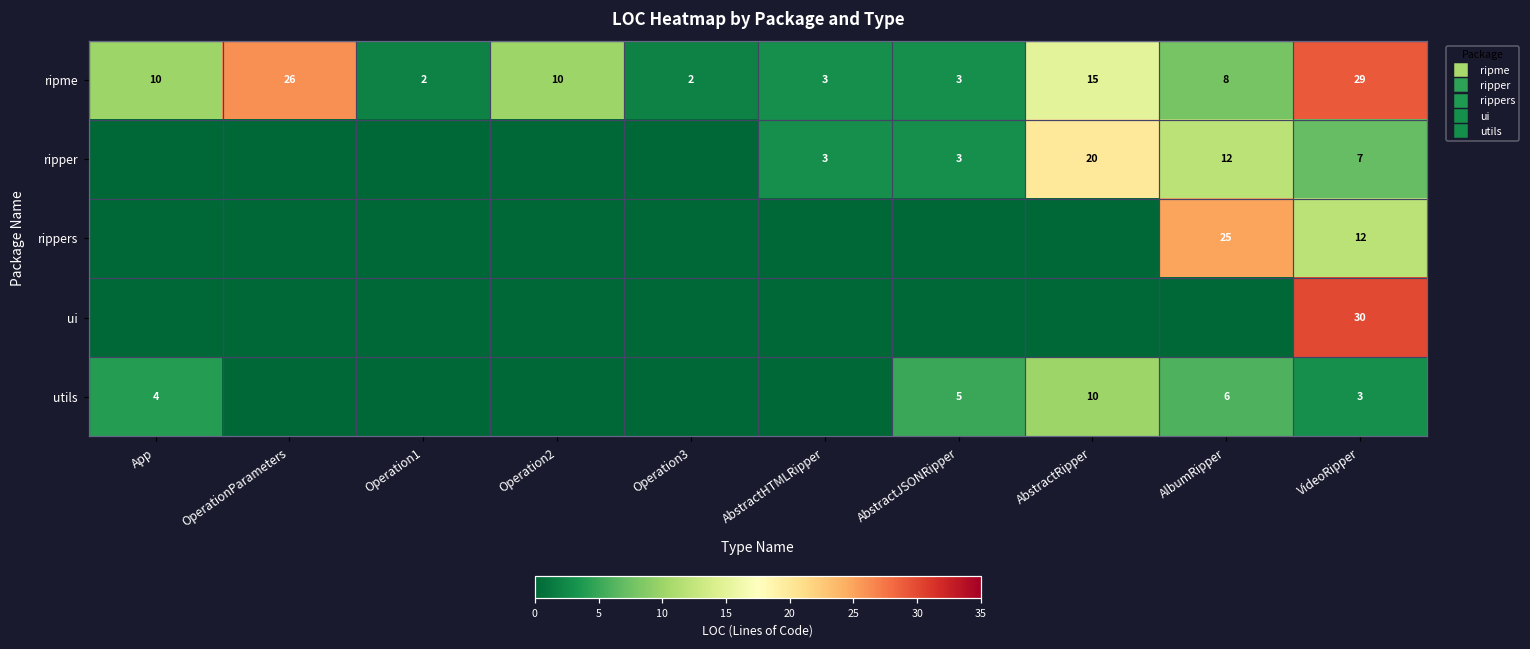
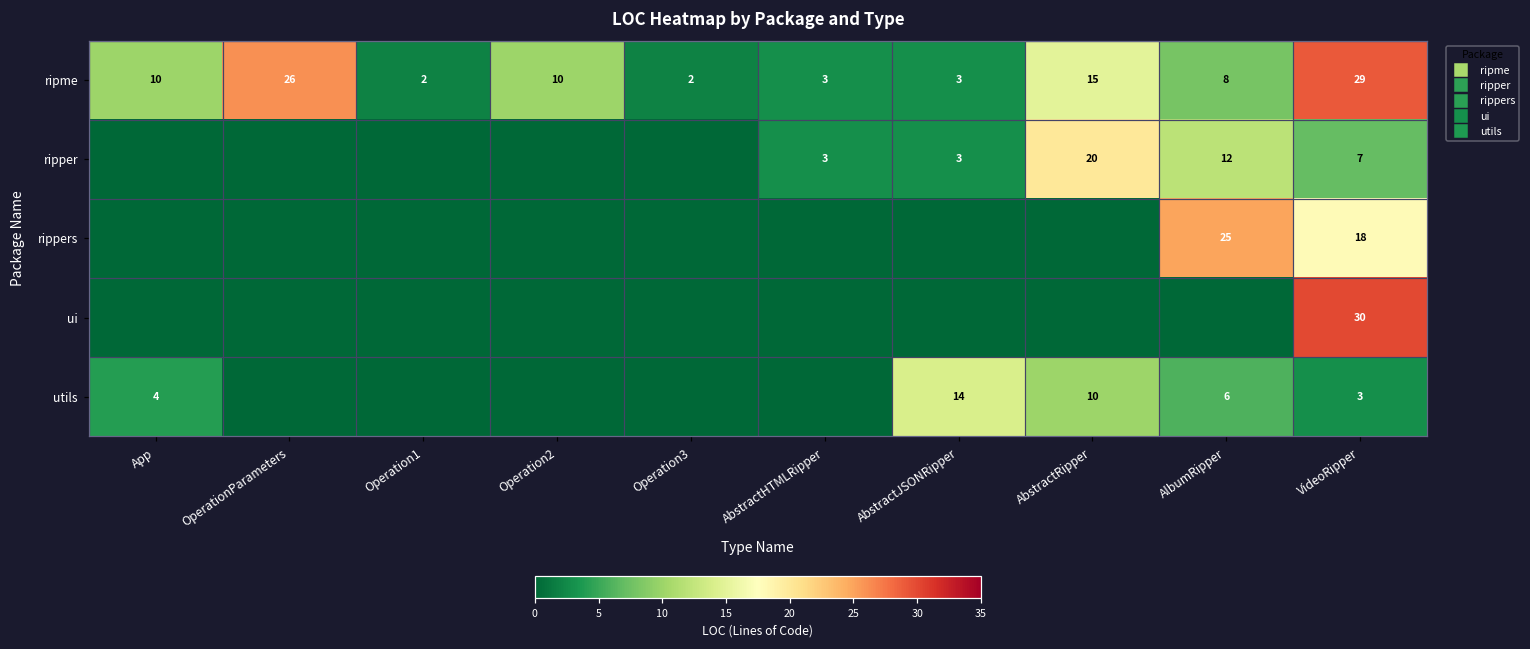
  {
    "ripme": {
      "App": 10,
      "OperationParameters": 26,
      "Operation1": 2,
      "Operation2": 10,
      "Operation3": 2,
      "AbstractHTMLRipper": 3,
      "AbstractJSONRipper": 3,
      "AbstractRipper": 15,
      "AlbumRipper": 8,
      "VideoRipper": 29
    },
    "ripper": {
      "AbstractHTMLRipper": 3,
      "AbstractJSONRipper": 3,
      "AbstractRipper": 20,
      "AlbumRipper": 12,
      "VideoRipper": 7
    },
    "rippers": {
      "AlbumRipper": 25,
-     "VideoRipper": 12
+     "VideoRipper": 18
    },
    "ui": {
      "VideoRipper": 30
    },
    "utils": {
      "App": 4,
-     "AbstractJSONRipper": 5,
+     "AbstractJSONRipper": 14,
      "AbstractRipper": 10,
      "AlbumRipper": 6,
      "VideoRipper": 3
    }
  }
